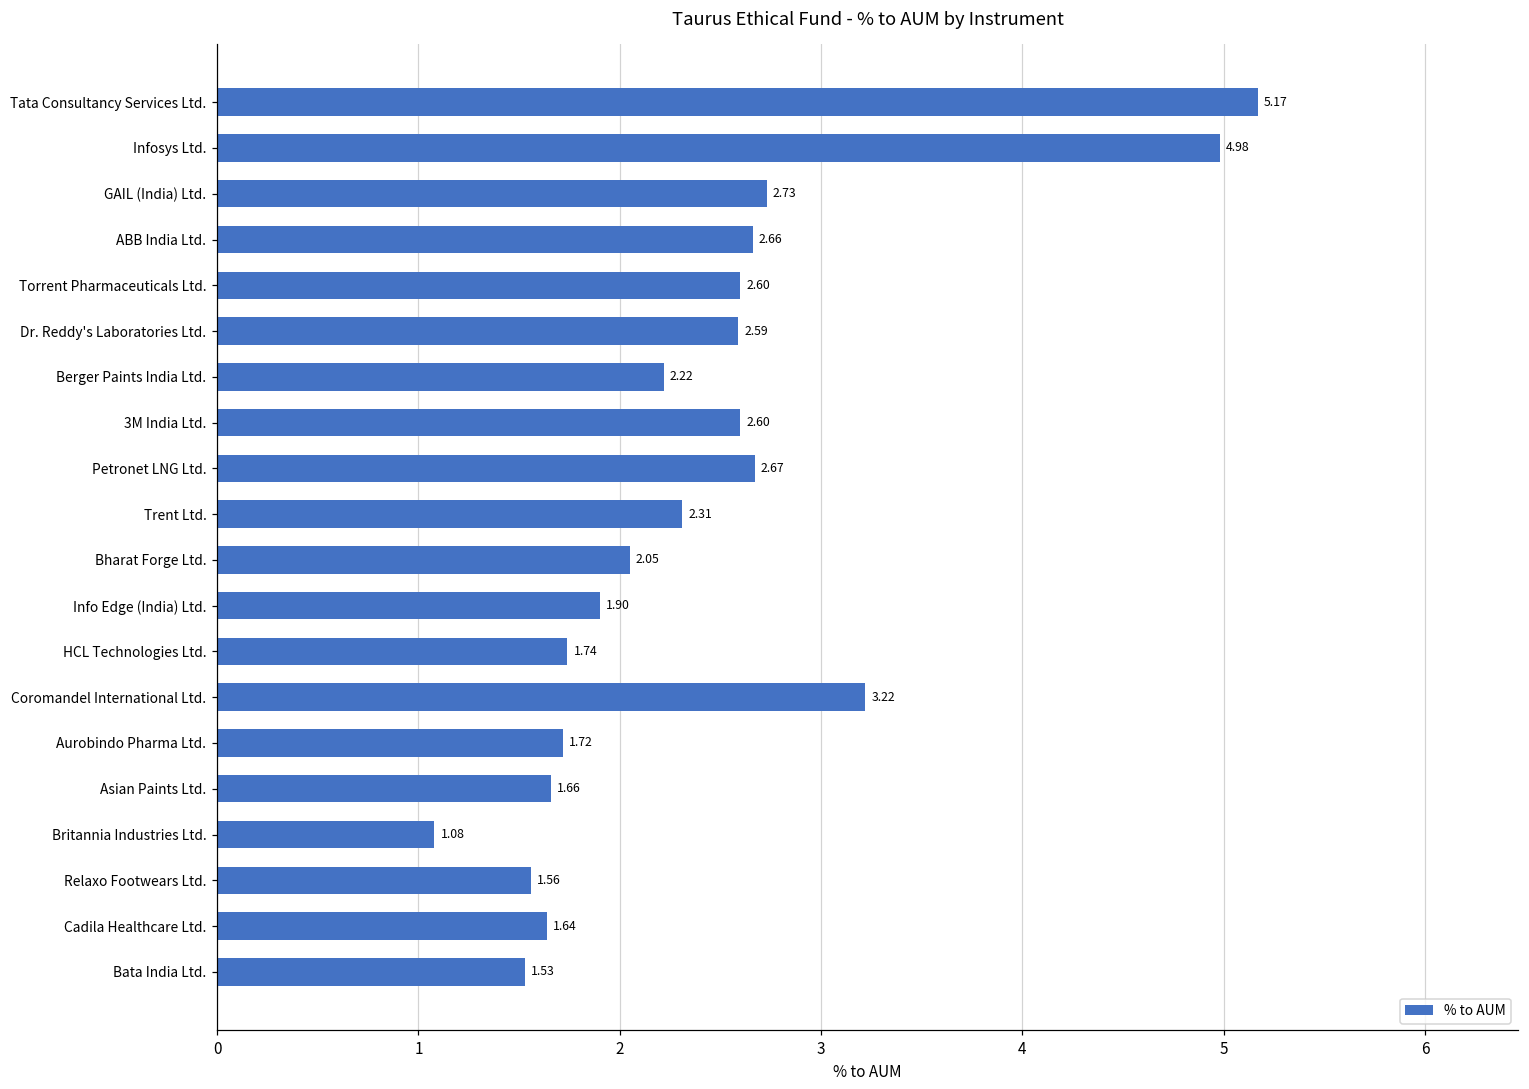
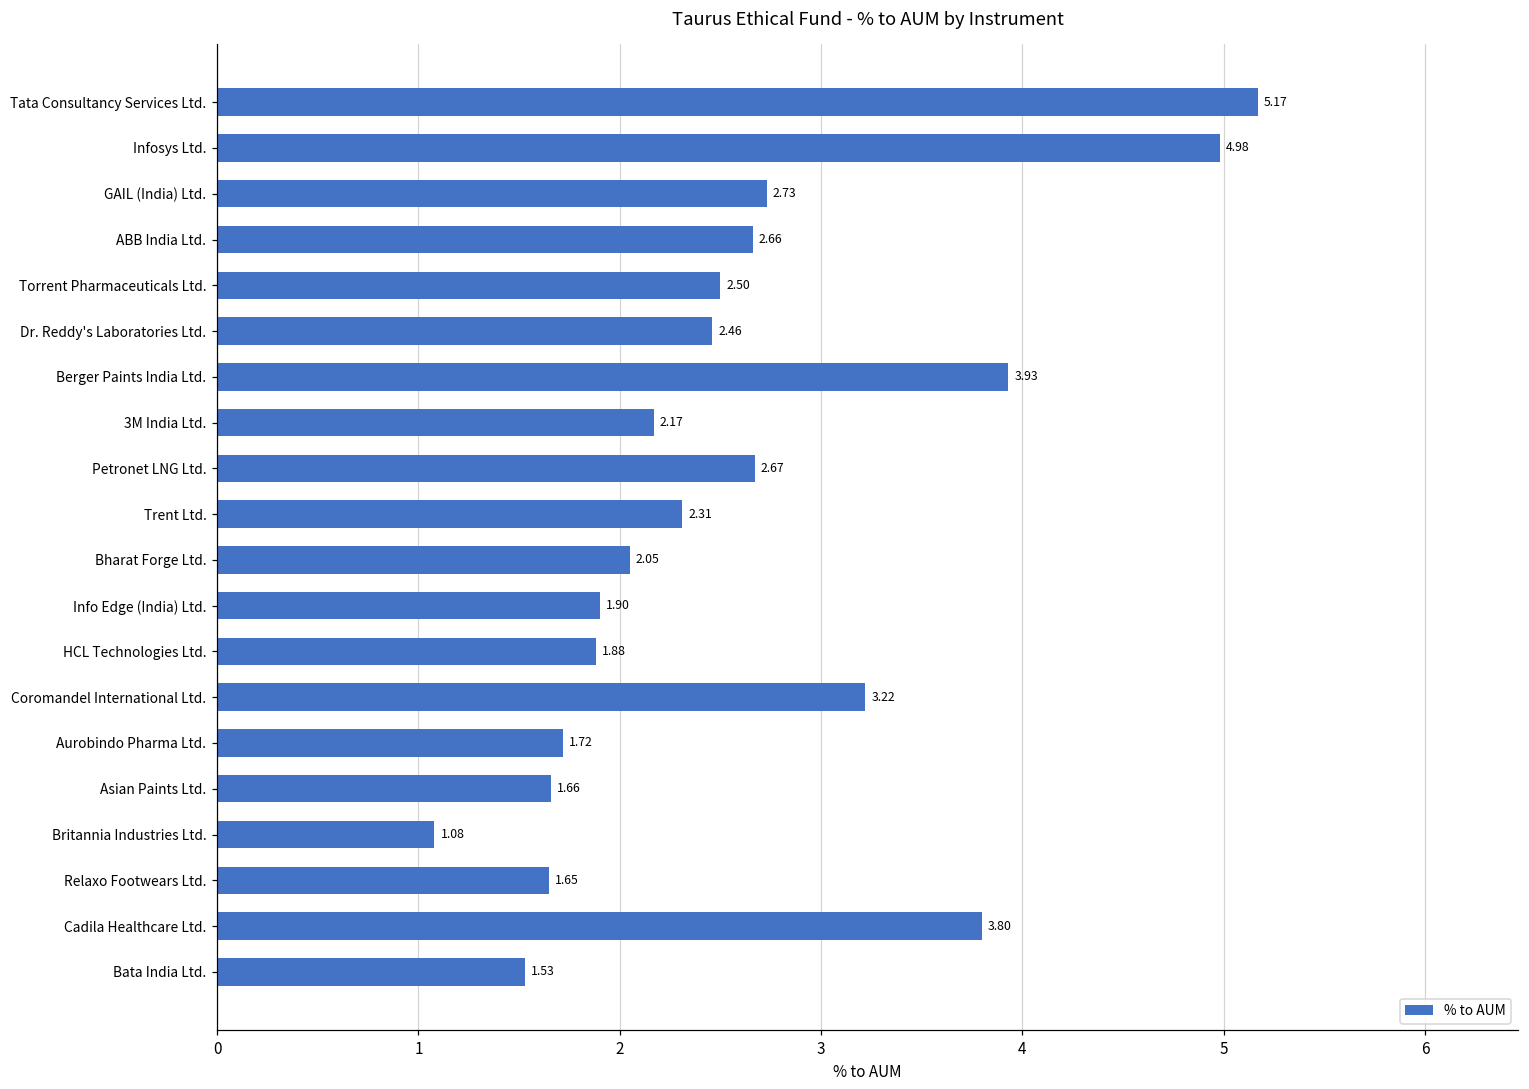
  {
    "Tata Consultancy Services Ltd.": 5.17,
    "Infosys Ltd.": 4.98,
    "GAIL (India) Ltd.": 2.73,
    "ABB India Ltd.": 2.66,
-   "Torrent Pharmaceuticals Ltd.": 2.60,
-   "Dr. Reddy's Laboratories Ltd.": 2.59,
-   "Berger Paints India Ltd.": 2.22,
-   "3M India Ltd.": 2.60,
+   "Torrent Pharmaceuticals Ltd.": 2.50,
+   "Dr. Reddy's Laboratories Ltd.": 2.46,
+   "Berger Paints India Ltd.": 3.93,
+   "3M India Ltd.": 2.17,
    "Petronet LNG Ltd.": 2.67,
    "Trent Ltd.": 2.31,
    "Bharat Forge Ltd.": 2.05,
    "Info Edge (India) Ltd.": 1.90,
-   "HCL Technologies Ltd.": 1.74,
+   "HCL Technologies Ltd.": 1.88,
    "Coromandel International Ltd.": 3.22,
    "Aurobindo Pharma Ltd.": 1.72,
    "Asian Paints Ltd.": 1.66,
    "Britannia Industries Ltd.": 1.08,
-   "Relaxo Footwears Ltd.": 1.56,
-   "Cadila Healthcare Ltd.": 1.64,
+   "Relaxo Footwears Ltd.": 1.65,
+   "Cadila Healthcare Ltd.": 3.80,
    "Bata India Ltd.": 1.53
  }
